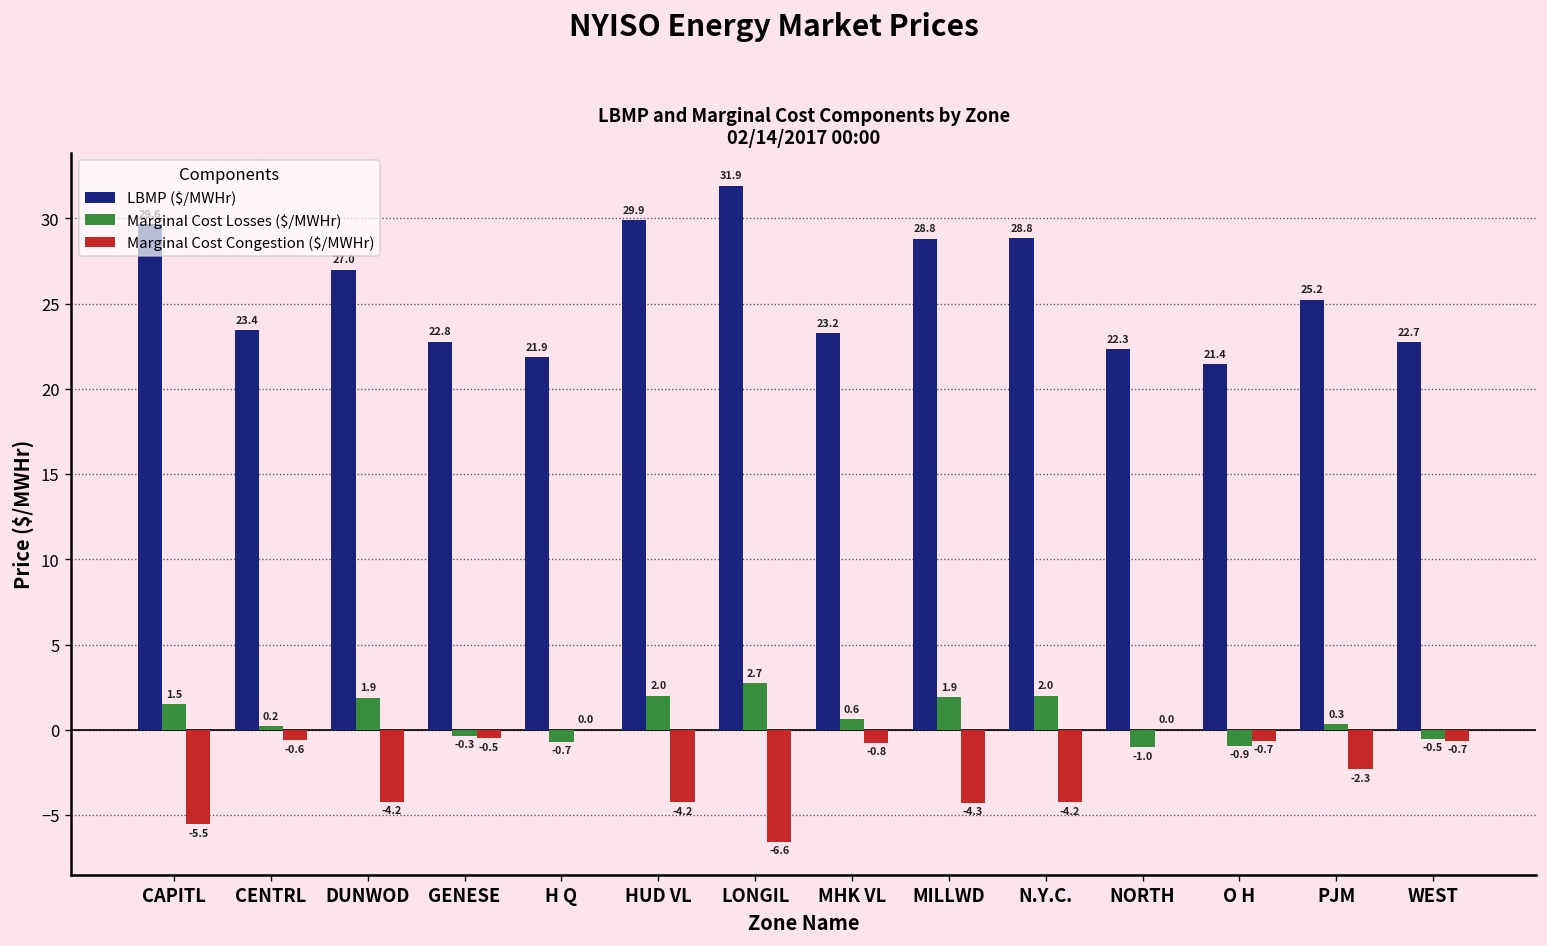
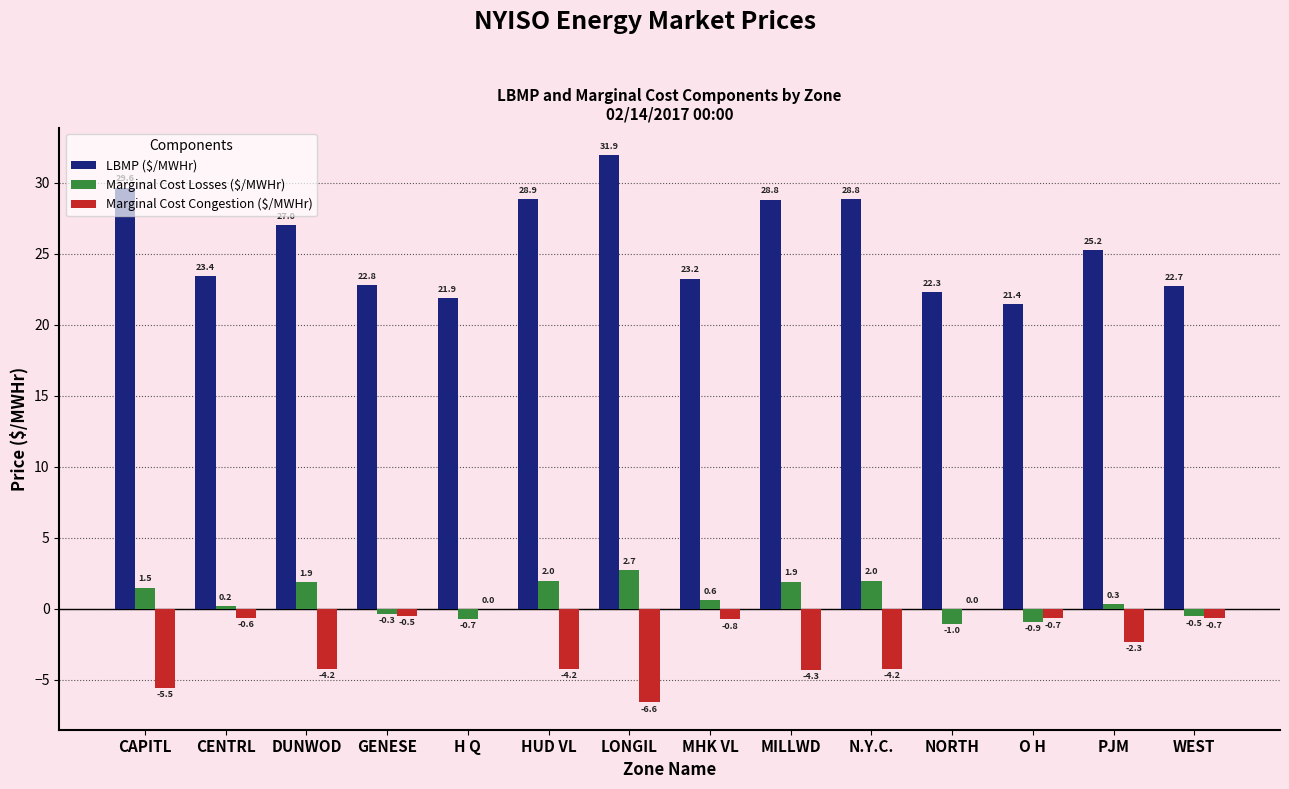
  {
    "LBMP ($/MWHr)": {
      "CENTRL": 23.4,
      "GENESE": 22.8,
      "H Q": 21.9,
-     "HUD VL": 29.9,
+     "HUD VL": 28.9,
      "LONGIL": 31.9,
      "MHK VL": 23.2,
      "MILLWD": 28.8,
      "N.Y.C.": 28.8,
      "NORTH": 22.3,
      "O H": 21.4,
      "PJM": 25.2,
      "WEST": 22.7
    },
    "Marginal Cost Losses ($/MWHr)": {
      "CAPITL": 1.5,
      "CENTRL": 0.2,
      "DUNWOD": 1.9,
      "GENESE": -0.3,
      "H Q": -0.7,
      "HUD VL": 2.0,
      "LONGIL": 2.7,
      "MHK VL": 0.6,
      "MILLWD": 1.9,
      "N.Y.C.": 2.0,
      "NORTH": -1.0,
      "O H": -0.9,
      "PJM": 0.3,
      "WEST": -0.5
    },
    "Marginal Cost Congestion ($/MWHr)": {
      "CAPITL": -5.5,
      "CENTRL": -0.6,
      "DUNWOD": -4.2,
      "GENESE": -0.5,
      "H Q": 0.0,
      "HUD VL": -4.2,
      "LONGIL": -6.6,
      "MHK VL": -0.8,
      "MILLWD": -4.3,
      "N.Y.C.": -4.2,
      "NORTH": 0.0,
      "O H": -0.7,
      "PJM": -2.3,
      "WEST": -0.7
    }
  }
